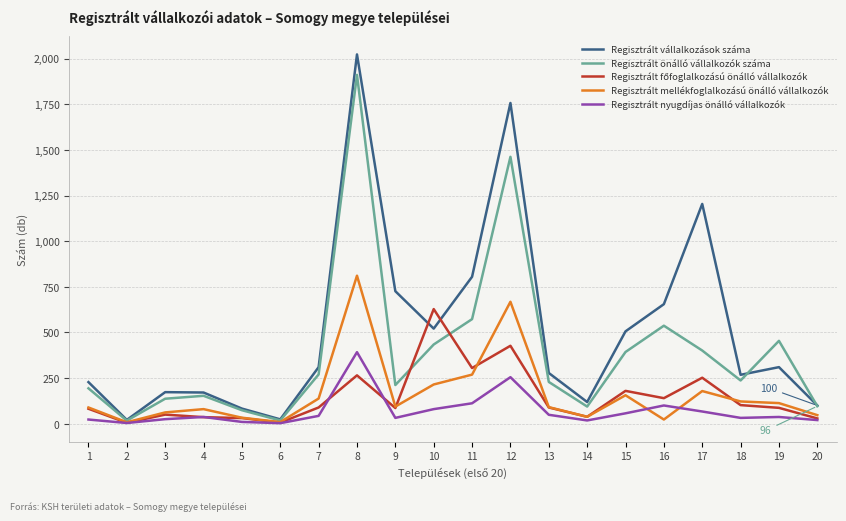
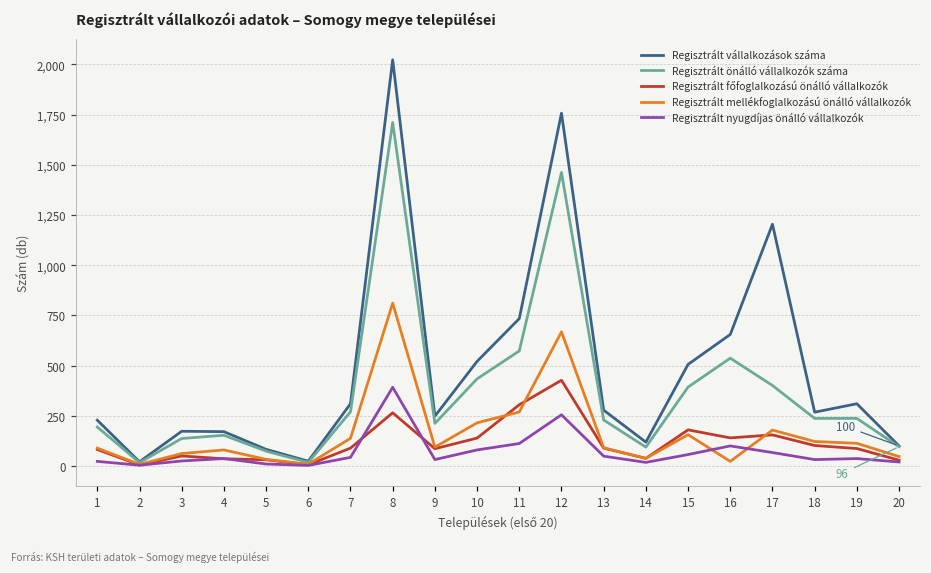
  {
    "Regisztrált vállalkozások száma": {
      "1": "230",
      "3": "170",
      "4": "170",
      "7": "310",
      "8": "2,020",
-     "9": "730",
+     "9": "250",
      "10": "520",
-     "11": "810",
+     "11": "730",
      "12": "1,760",
      "13": "280",
      "14": "120",
      "15": "510",
      "16": "660",
      "17": "1,200",
      "18": "270",
      "19": "310"
    },
    "Regisztrált önálló vállalkozók száma": {
      "1": "190",
      "3": "140",
      "4": "150",
      "7": "270",
-     "8": "1,910",
+     "8": "1,710",
      "9": "210",
      "10": "430",
      "11": "570",
      "12": "1,460",
      "13": "230",
      "14": "90",
      "15": "390",
      "16": "540",
      "17": "400",
      "18": "240",
-     "19": "450"
+     "19": "240"
    },
    "Regisztrált főfoglalkozású önálló vállalkozók": {
      "7": "90",
      "8": "270",
-     "10": "630",
+     "10": "140",
      "11": "310",
      "12": "430",
      "15": "180",
      "16": "140",
-     "17": "250",
+     "17": "160",
      "18": "100"
    },
    "Regisztrált mellékfoglalkozású önálló vállalkozók": {
      "4": "80",
      "7": "140",
      "8": "810",
      "10": "220",
      "11": "270",
      "12": "670",
      "15": "160",
      "16": "20",
      "17": "180",
      "18": "120",
      "20": "50"
    },
    "Regisztrált nyugdíjas önálló vállalkozók": {
      "1": "20",
      "3": "30",
      "5": "10",
      "7": "40",
      "8": "390",
      "9": "30",
      "10": "80",
      "11": "110",
      "12": "260",
      "13": "50",
      "14": "20",
      "15": "60",
      "16": "100",
      "17": "70",
      "18": "30"
    }
  }
